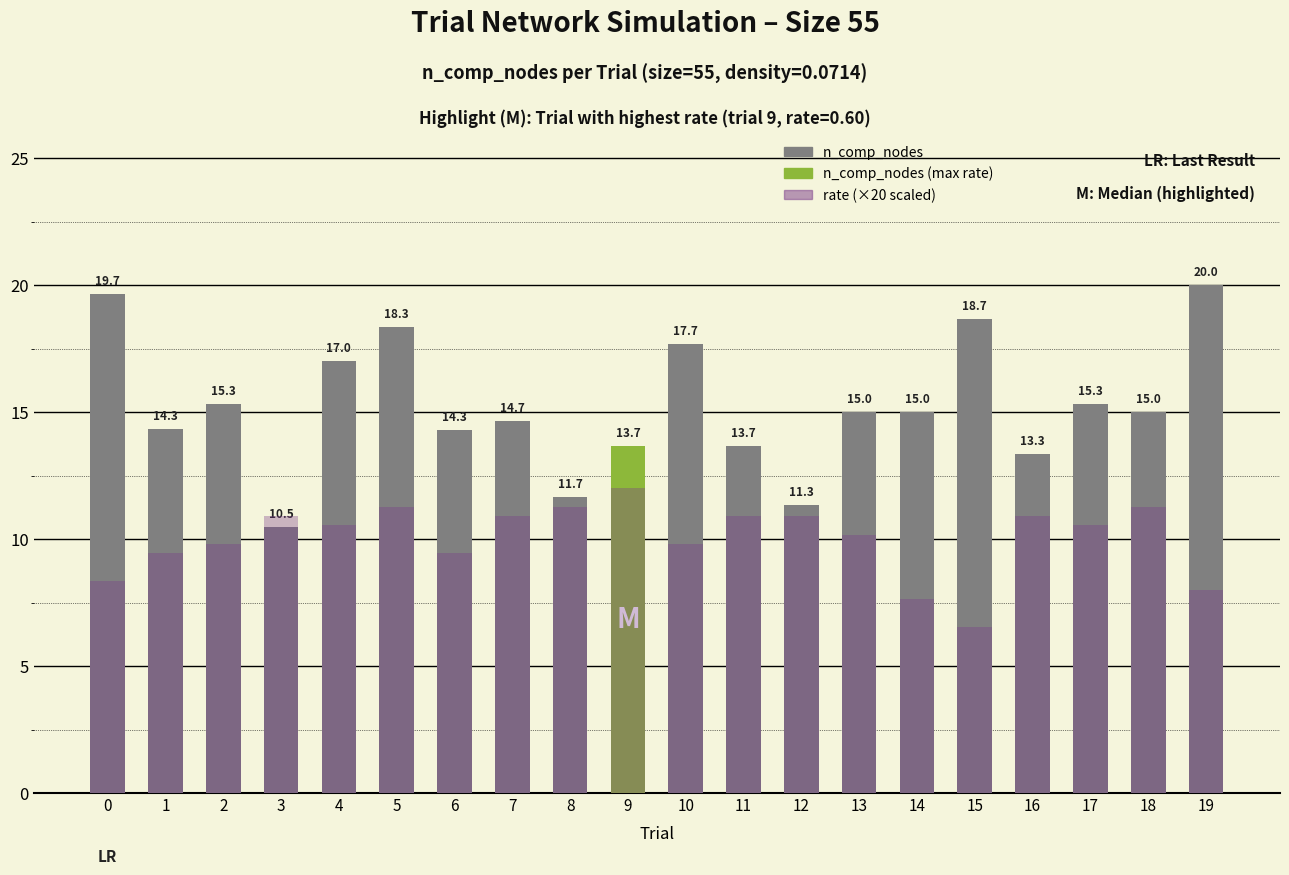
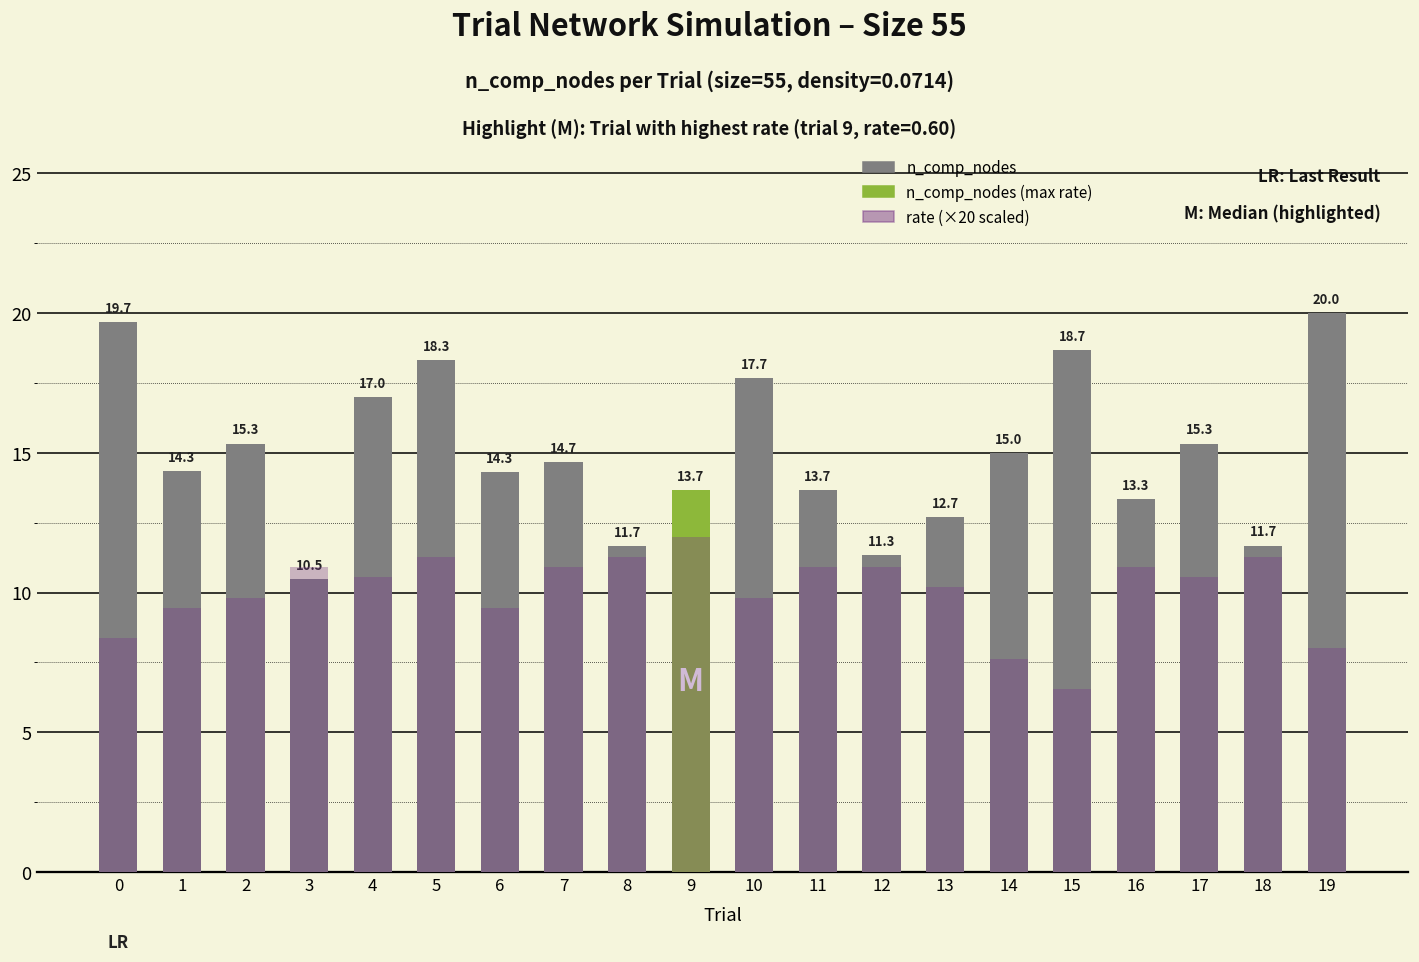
  {
    "n_comp_nodes": {
      "0": 19.7,
      "1": 14.3,
      "2": 15.3,
      "4": 17.0,
      "5": 18.3,
      "6": 14.3,
      "7": 14.7,
      "8": 11.7,
      "9": 13.7,
      "10": 17.7,
      "11": 13.7,
      "12": 11.3,
-     "13": 15.0,
+     "13": 12.7,
      "14": 15.0,
      "15": 18.7,
      "16": 13.3,
      "17": 15.3,
-     "18": 15.0,
+     "18": 11.7,
      "19": 20.0
    }
  }
